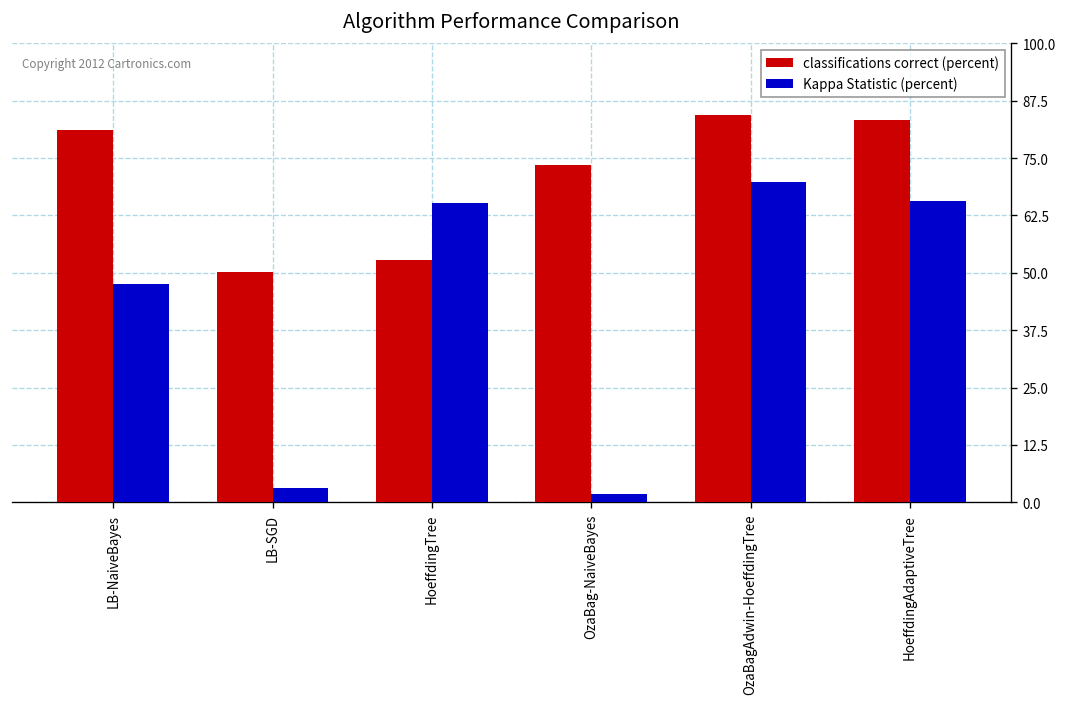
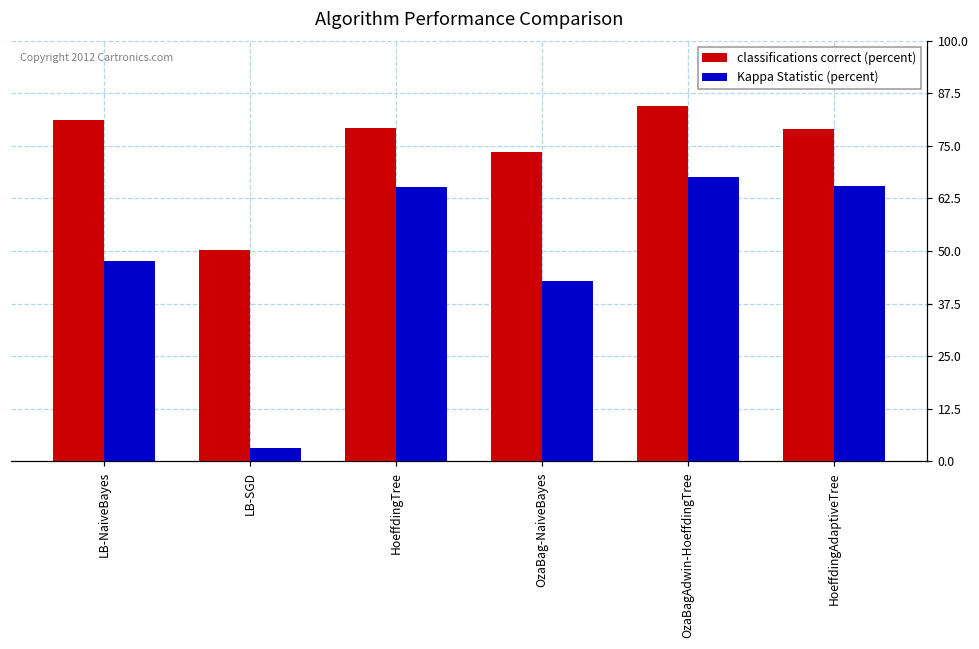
  {
    "classifications correct (percent)": {
      "LB-NaiveBayes": 81,
      "LB-SGD": 50,
-     "HoeffdingTree": 53,
+     "HoeffdingTree": 79,
      "OzaBag-NaiveBayes": 73,
      "OzaBagAdwin-HoeffdingTree": 84,
-     "HoeffdingAdaptiveTree": 83
+     "HoeffdingAdaptiveTree": 79
    },
    "Kappa Statistic (percent)": {
      "LB-NaiveBayes": 48,
      "LB-SGD": 3,
      "HoeffdingTree": 65,
-     "OzaBag-NaiveBayes": 2,
-     "OzaBagAdwin-HoeffdingTree": 70,
+     "OzaBag-NaiveBayes": 43,
+     "OzaBagAdwin-HoeffdingTree": 68,
      "HoeffdingAdaptiveTree": 66
    }
  }
